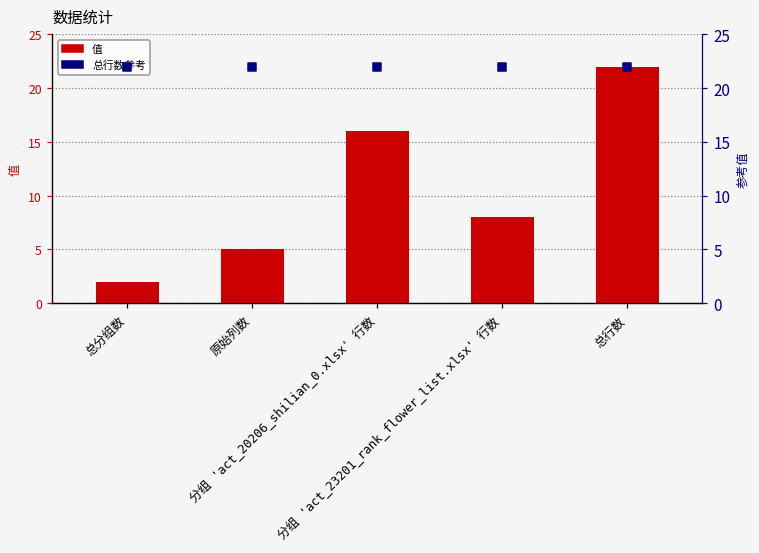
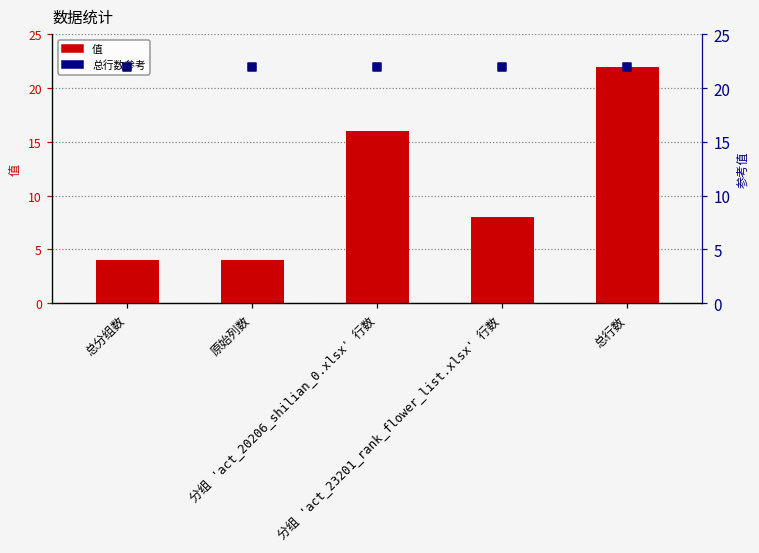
  {
    "值": {
-     "总分组数": 2,
-     "原始列数": 5,
+     "总分组数": 4,
+     "原始列数": 4,
      "分组 'act_20206_shilian_0.xlsx' 行数": 16,
      "分组 'act_23201_rank_flower_list.xlsx' 行数": 8,
      "总行数": 22
    }
  }
